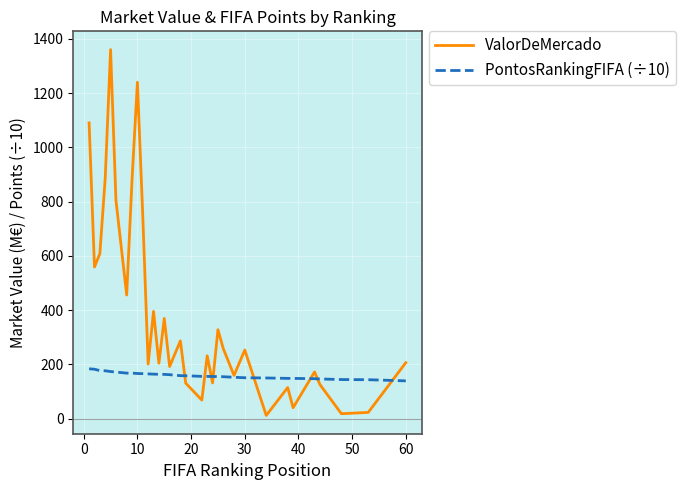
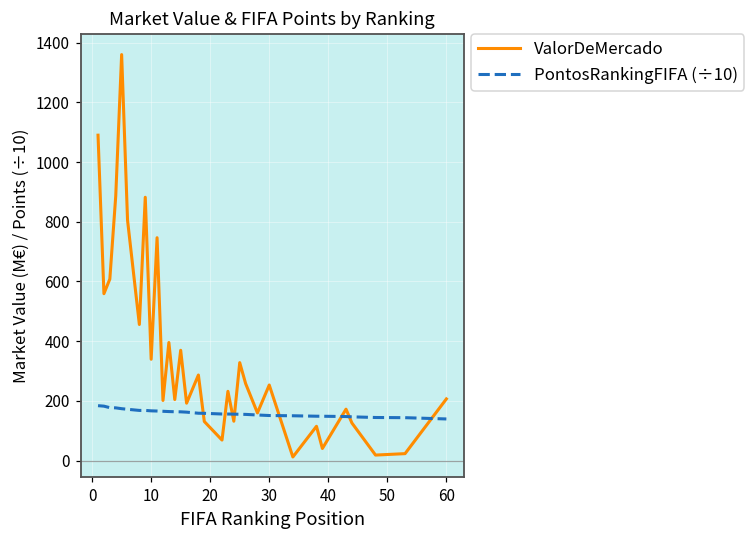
  {
    "ValorDeMercado": {
-     "10": 1240,
+     "10": 340,
      "30": 250,
      "60": 210
    },
    "PontosRankingFIFA (÷10)": {
      "10": 170,
      "30": 150,
      "60": 140
    }
  }
